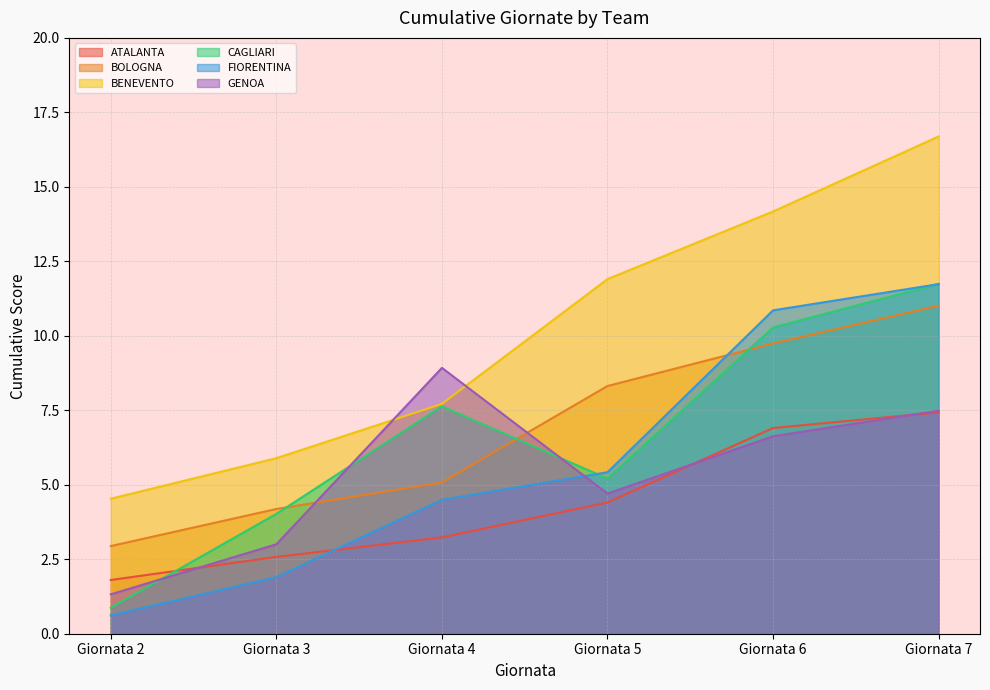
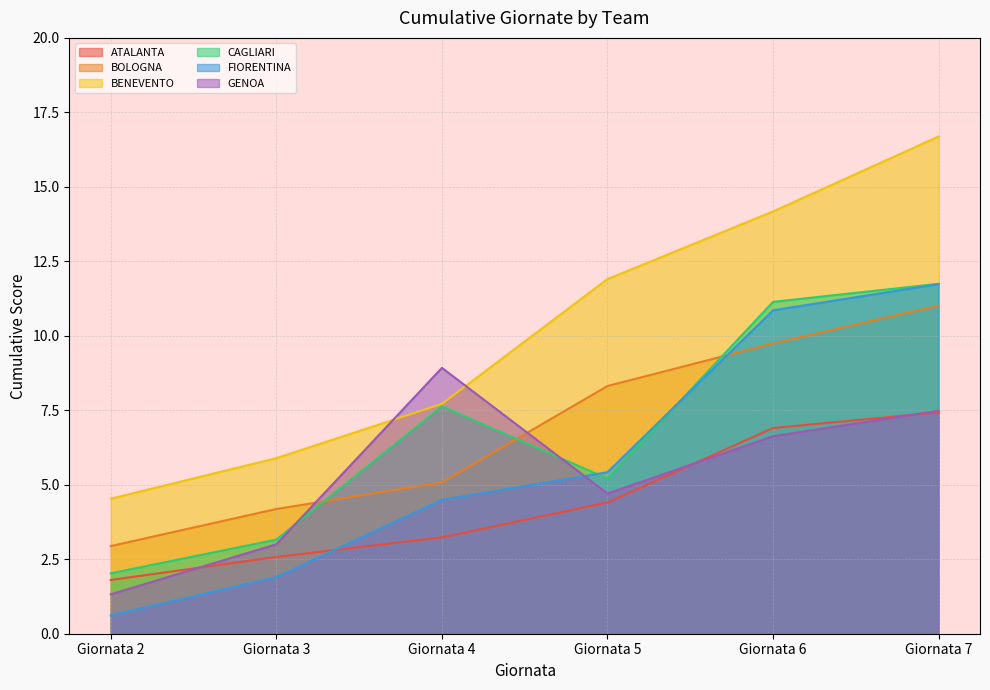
  {
    "CAGLIARI": {
-     "Giornata 2": 0.9,
-     "Giornata 3": 4.0,
+     "Giornata 2": 2.0,
+     "Giornata 3": 3.2,
      "Giornata 5": 5.2,
-     "Giornata 6": 10.3
+     "Giornata 6": 11.1
    },
    "FIORENTINA": {
      "Giornata 2": 0.6,
      "Giornata 3": 1.9,
      "Giornata 4": 4.5,
      "Giornata 5": 5.4,
      "Giornata 6": 10.9
    },
    "GENOA": {
      "Giornata 2": 1.3,
      "Giornata 3": 3.0,
      "Giornata 4": 8.9,
      "Giornata 5": 4.7,
      "Giornata 6": 6.6
    }
  }
